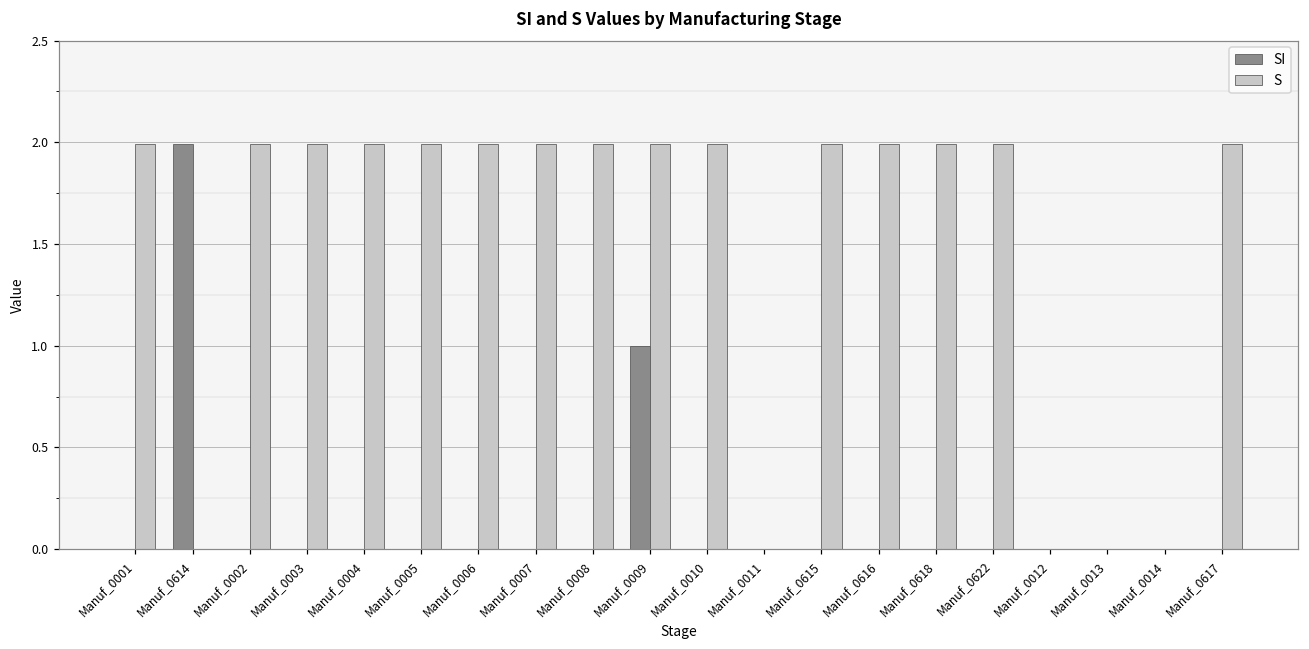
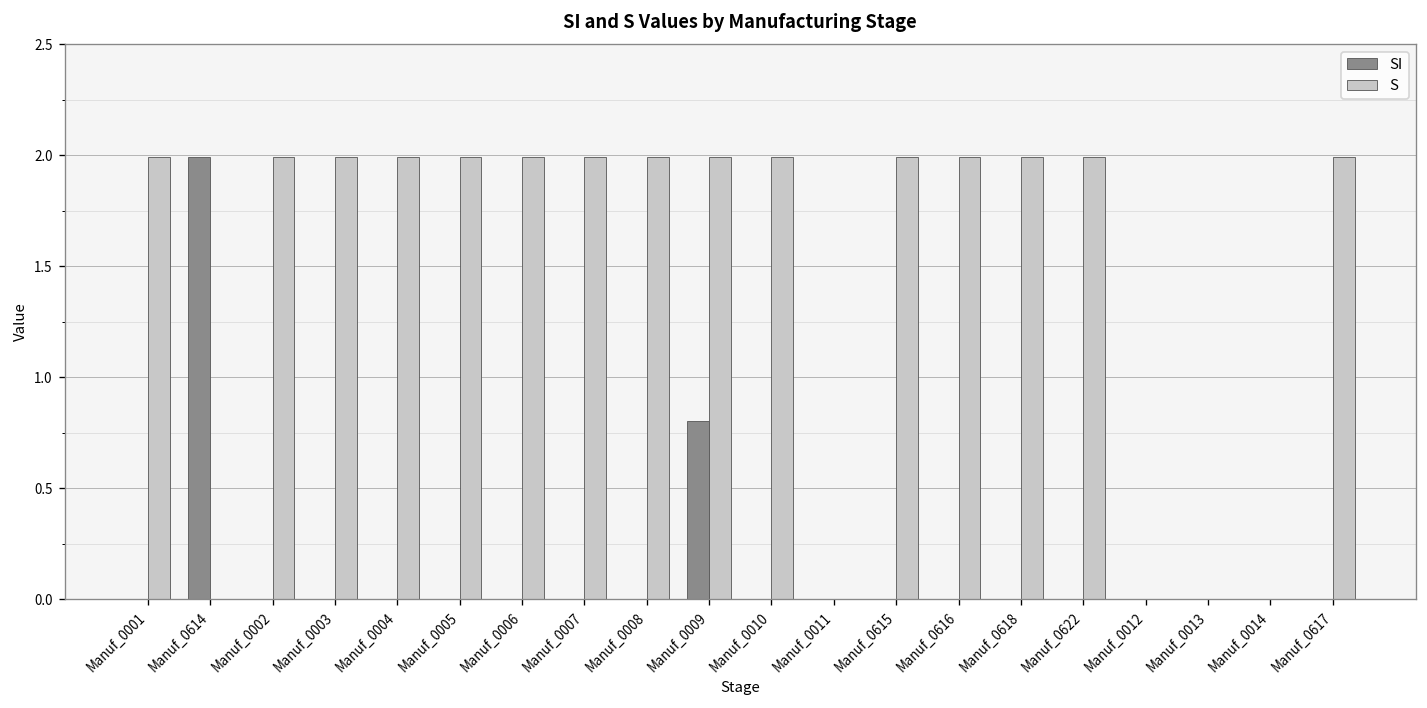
  {
    "SI": {
      "Manuf_0001": 0.0,
      "Manuf_0614": 2.0,
      "Manuf_0002": 0.0,
      "Manuf_0003": 0.0,
      "Manuf_0004": 0.0,
      "Manuf_0005": 0.0,
      "Manuf_0006": 0.0,
      "Manuf_0007": 0.0,
      "Manuf_0008": 0.0,
-     "Manuf_0009": 1.0,
+     "Manuf_0009": 0.8,
      "Manuf_0010": 0.0,
      "Manuf_0011": 0.0,
      "Manuf_0615": 0.0,
      "Manuf_0616": 0.0,
      "Manuf_0618": 0.0,
      "Manuf_0622": 0.0,
      "Manuf_0012": 0.0,
      "Manuf_0013": 0.0,
      "Manuf_0014": 0.0,
      "Manuf_0617": 0.0
    },
    "S": {
      "Manuf_0001": 2.0,
      "Manuf_0614": 0.0,
      "Manuf_0002": 2.0,
      "Manuf_0003": 2.0,
      "Manuf_0004": 2.0,
      "Manuf_0005": 2.0,
      "Manuf_0006": 2.0,
      "Manuf_0007": 2.0,
      "Manuf_0008": 2.0,
      "Manuf_0009": 2.0,
      "Manuf_0010": 2.0,
      "Manuf_0011": 0.0,
      "Manuf_0615": 2.0,
      "Manuf_0616": 2.0,
      "Manuf_0618": 2.0,
      "Manuf_0622": 2.0,
      "Manuf_0012": 0.0,
      "Manuf_0013": 0.0,
      "Manuf_0014": 0.0,
      "Manuf_0617": 2.0
    }
  }
